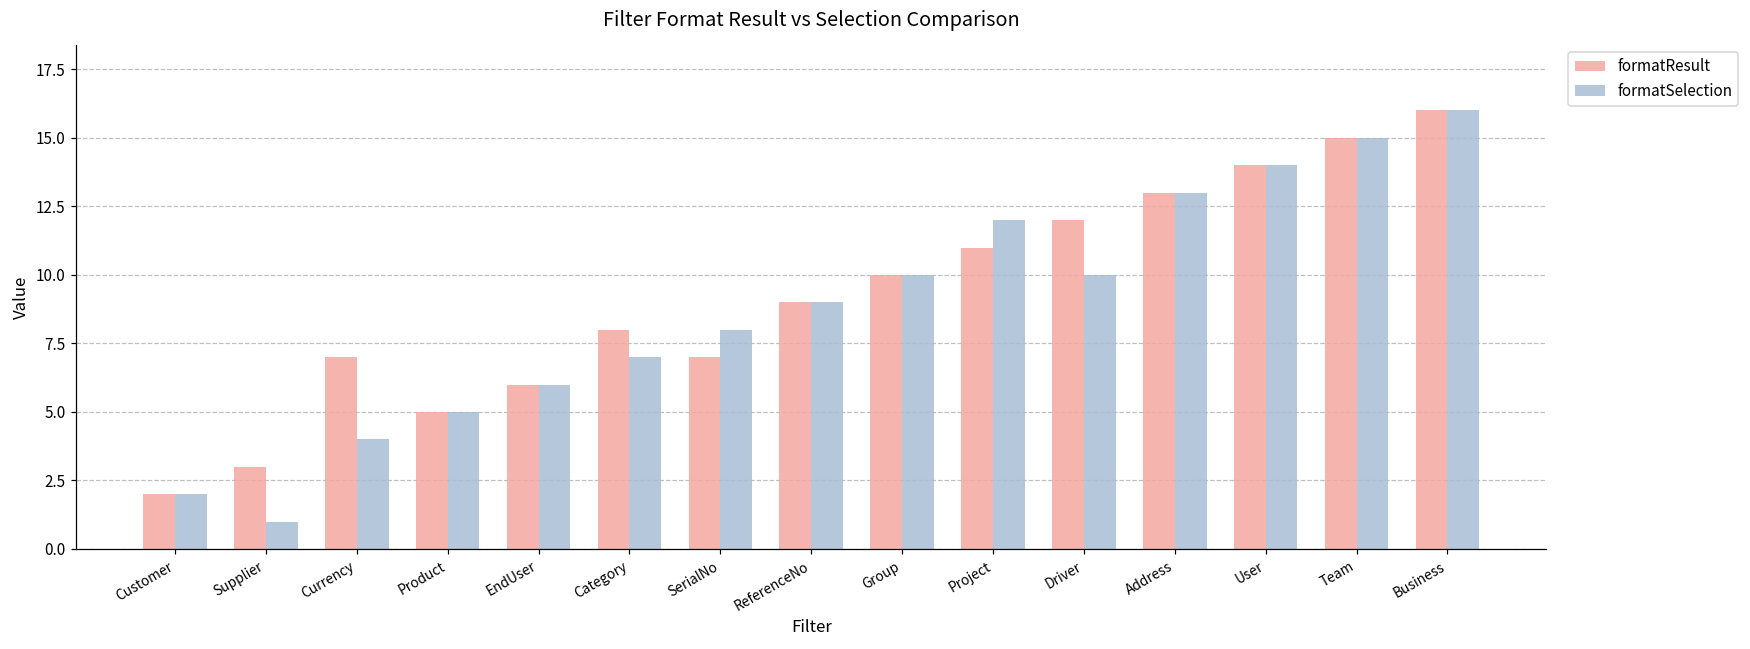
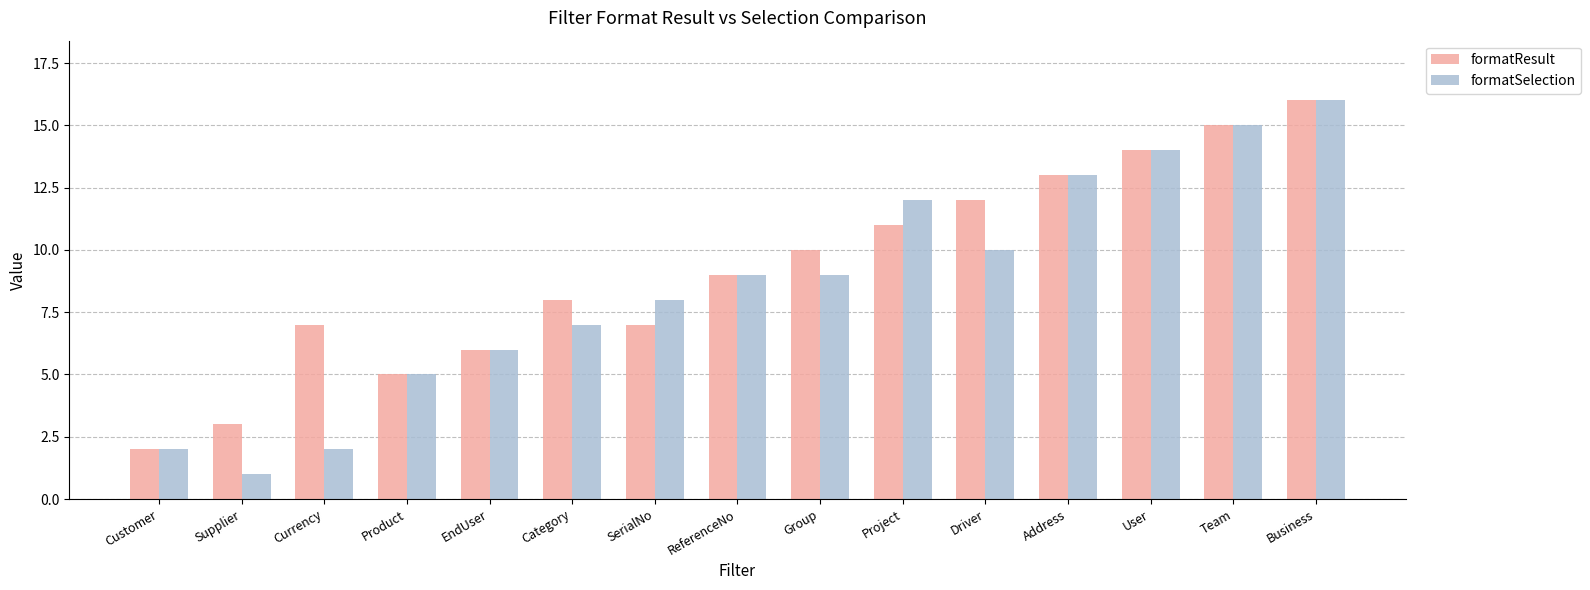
  {
    "formatResult": {
      "Customer": 2,
      "Supplier": 3,
      "Currency": 7,
      "Product": 5,
      "EndUser": 6,
      "Category": 8,
      "SerialNo": 7,
      "ReferenceNo": 9,
      "Group": 10,
      "Project": 11,
      "Driver": 12,
      "Address": 13,
      "User": 14,
      "Team": 15,
      "Business": 16
    },
    "formatSelection": {
      "Customer": 2,
      "Supplier": 1,
-     "Currency": 4,
+     "Currency": 2,
      "Product": 5,
      "EndUser": 6,
      "Category": 7,
      "SerialNo": 8,
      "ReferenceNo": 9,
-     "Group": 10,
+     "Group": 9,
      "Project": 12,
      "Driver": 10,
      "Address": 13,
      "User": 14,
      "Team": 15,
      "Business": 16
    }
  }
